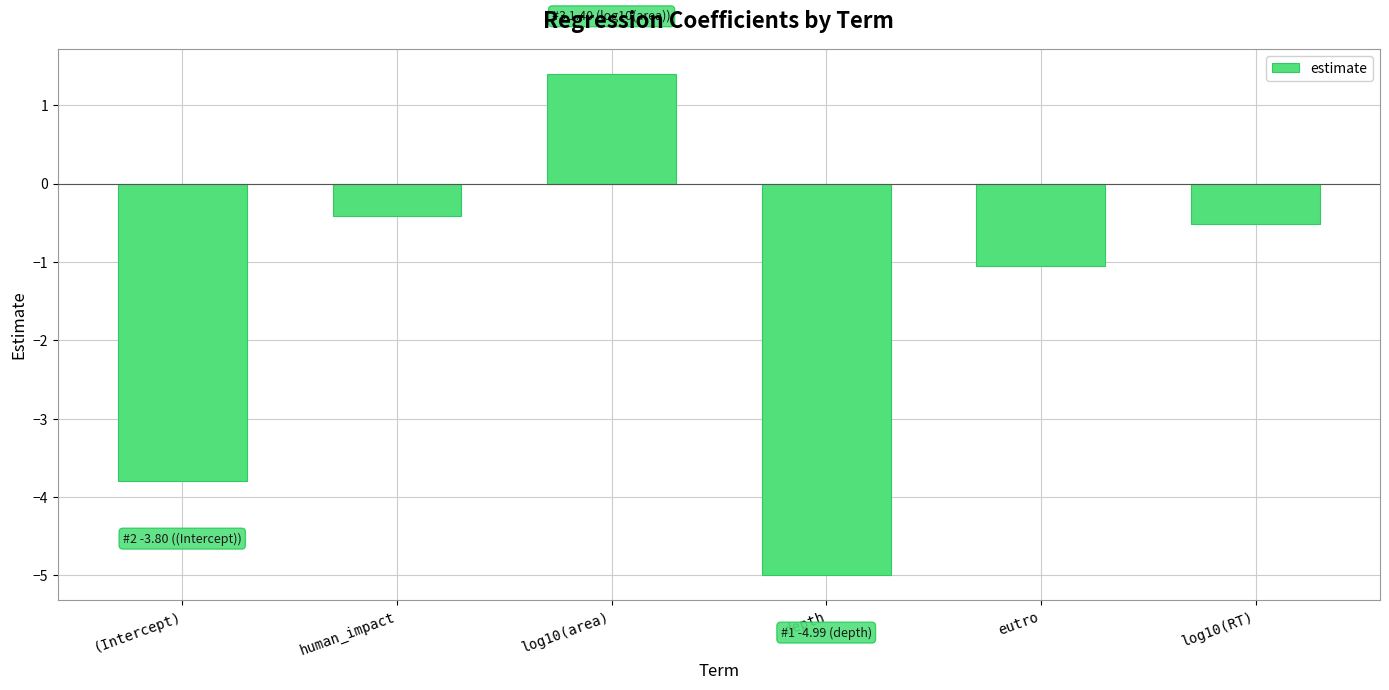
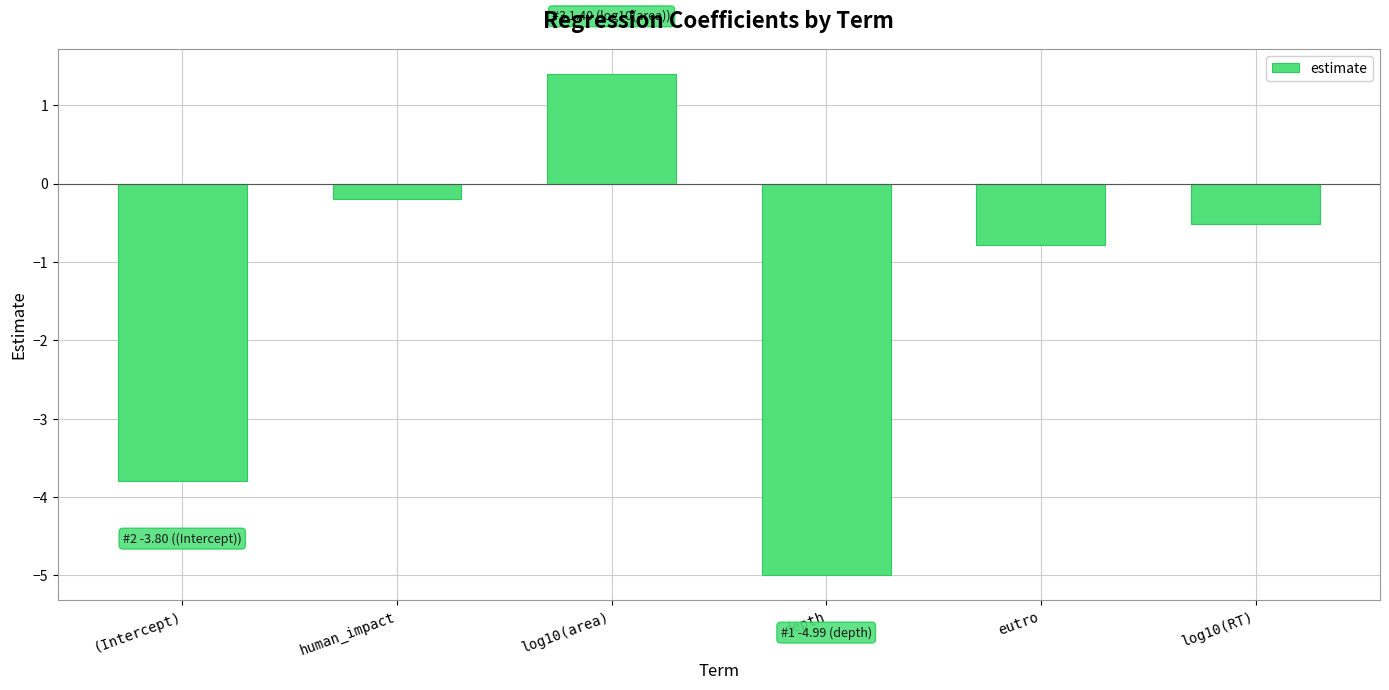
  {
    "(Intercept)": -3.8,
-   "human_impact": -0.4,
+   "human_impact": -0.2,
    "log10(area)": 1.4,
    "depth": -5.0,
-   "eutro": -1.1,
+   "eutro": -0.8,
    "log10(RT)": -0.5
  }
